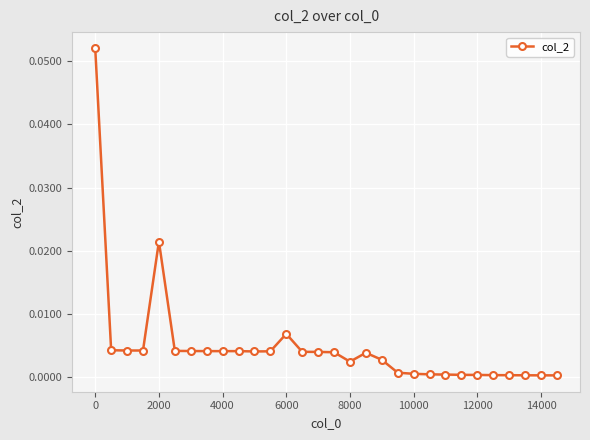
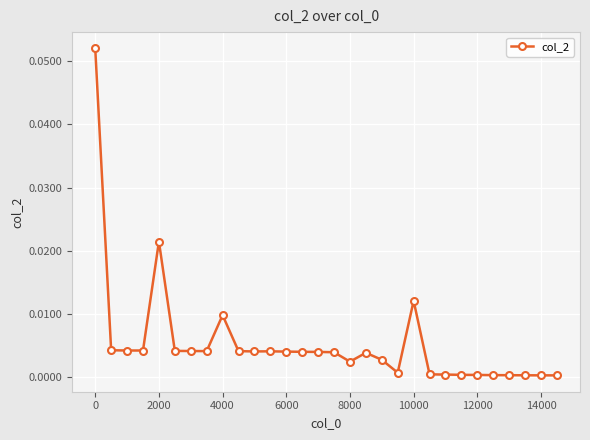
  {
    "0": 0.052,
    "2000": 0.021,
-   "4000": 0.004,
-   "6000": 0.007,
+   "4000": 0.010,
+   "6000": 0.004,
    "8000": 0.002,
-   "10000": 0.001,
+   "10000": 0.012,
    "12000": 0.000,
    "14000": 0.000
  }
